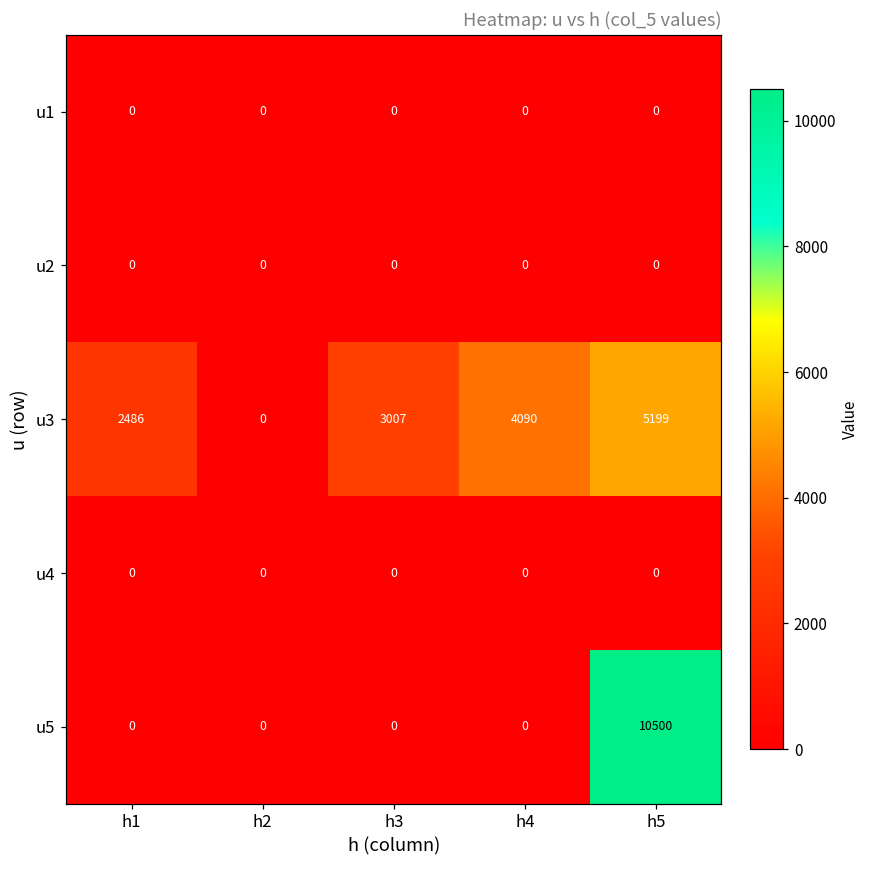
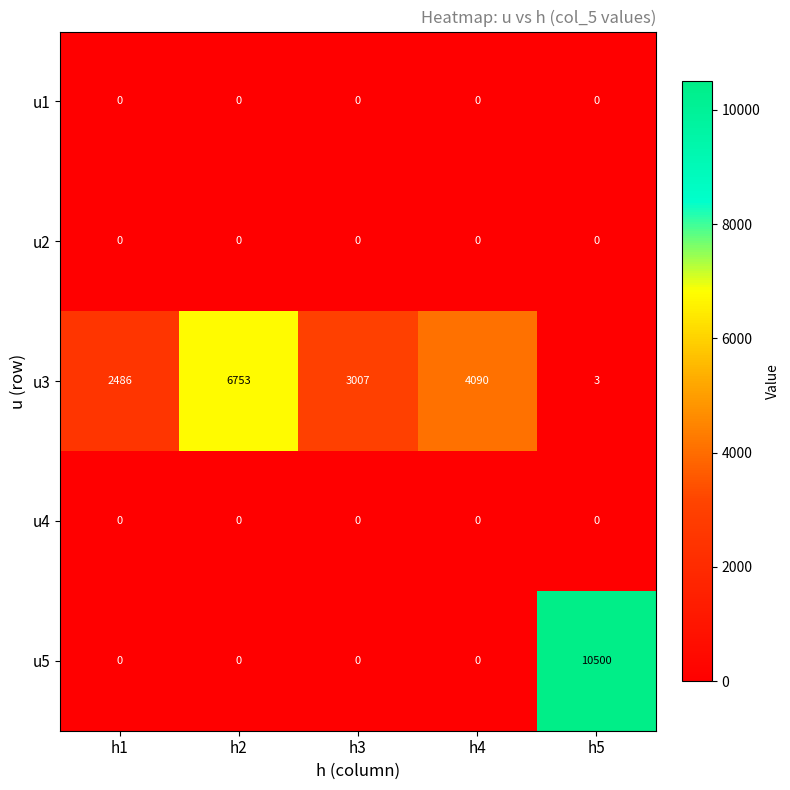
  {
    "u1": {
      "h1": 0,
      "h2": 0,
      "h3": 0,
      "h4": 0,
      "h5": 0
    },
    "u2": {
      "h1": 0,
      "h2": 0,
      "h3": 0,
      "h4": 0,
      "h5": 0
    },
    "u3": {
      "h1": 2486,
-     "h2": 0,
+     "h2": 6753,
      "h3": 3007,
      "h4": 4090,
-     "h5": 5199
+     "h5": 3
    },
    "u4": {
      "h1": 0,
      "h2": 0,
      "h3": 0,
      "h4": 0,
      "h5": 0
    },
    "u5": {
      "h1": 0,
      "h2": 0,
      "h3": 0,
      "h4": 0,
      "h5": 10500
    }
  }
